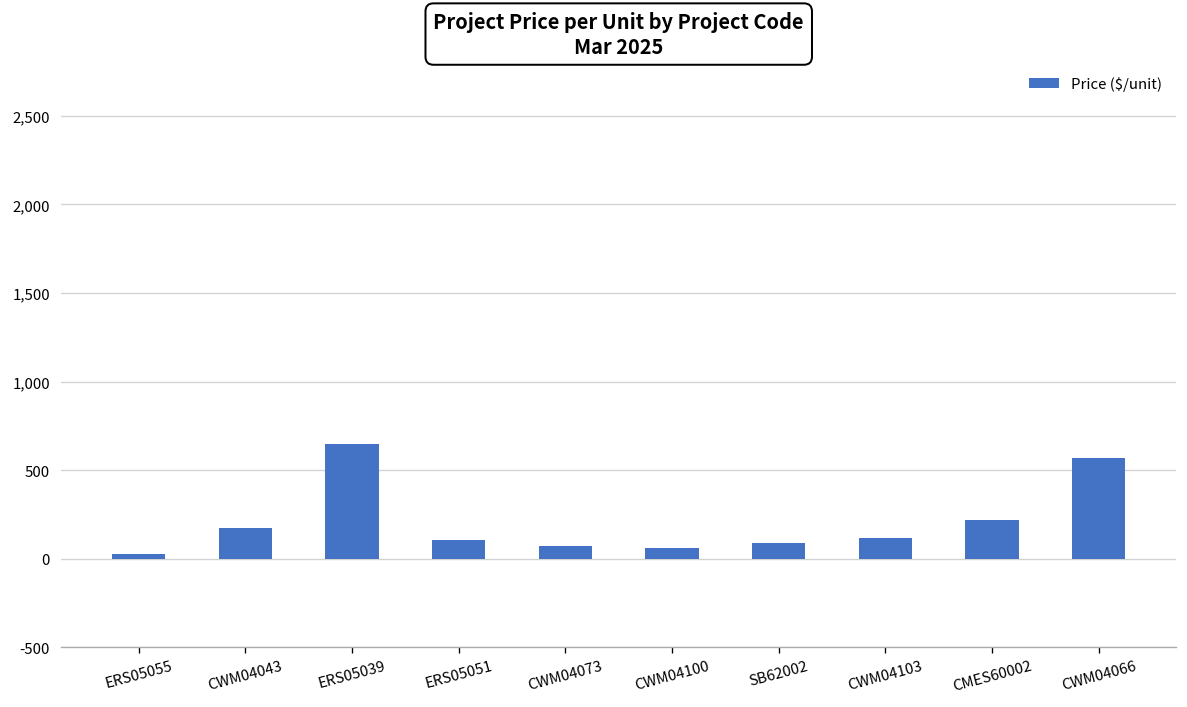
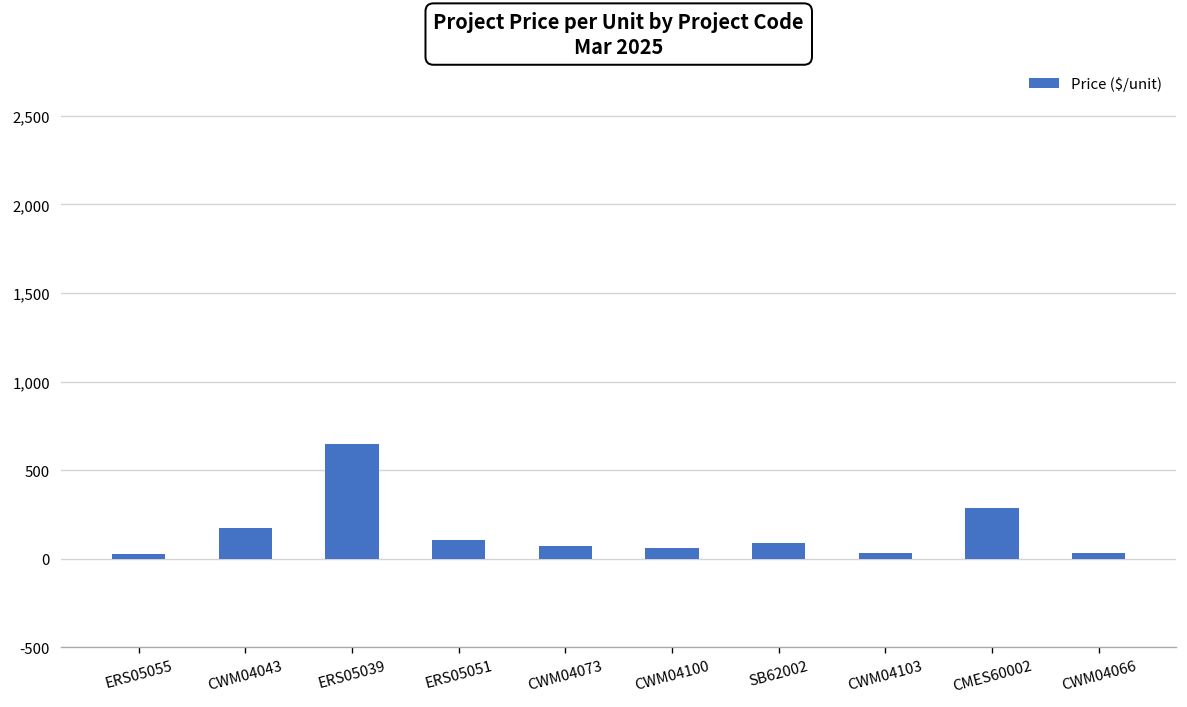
  {
    "ERS05055": 30,
    "CWM04043": 170,
    "ERS05039": 650,
    "ERS05051": 110,
    "CWM04073": 70,
    "CWM04100": 60,
    "SB62002": 90,
-   "CWM04103": 120,
-   "CMES60002": 220,
-   "CWM04066": 570
+   "CWM04103": 30,
+   "CMES60002": 290,
+   "CWM04066": 30
  }
